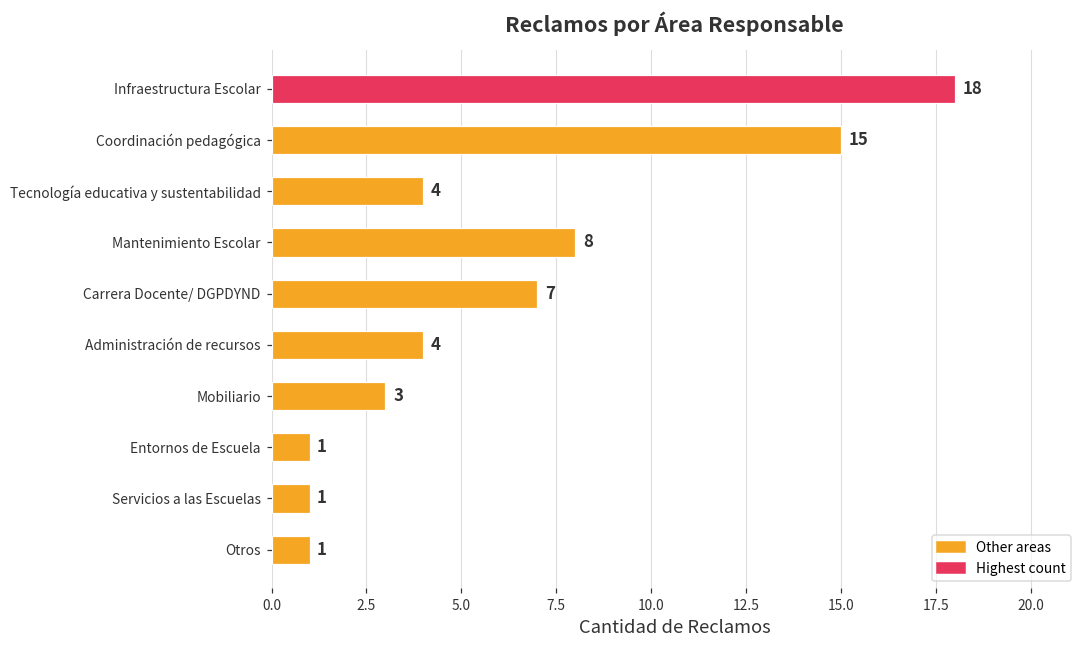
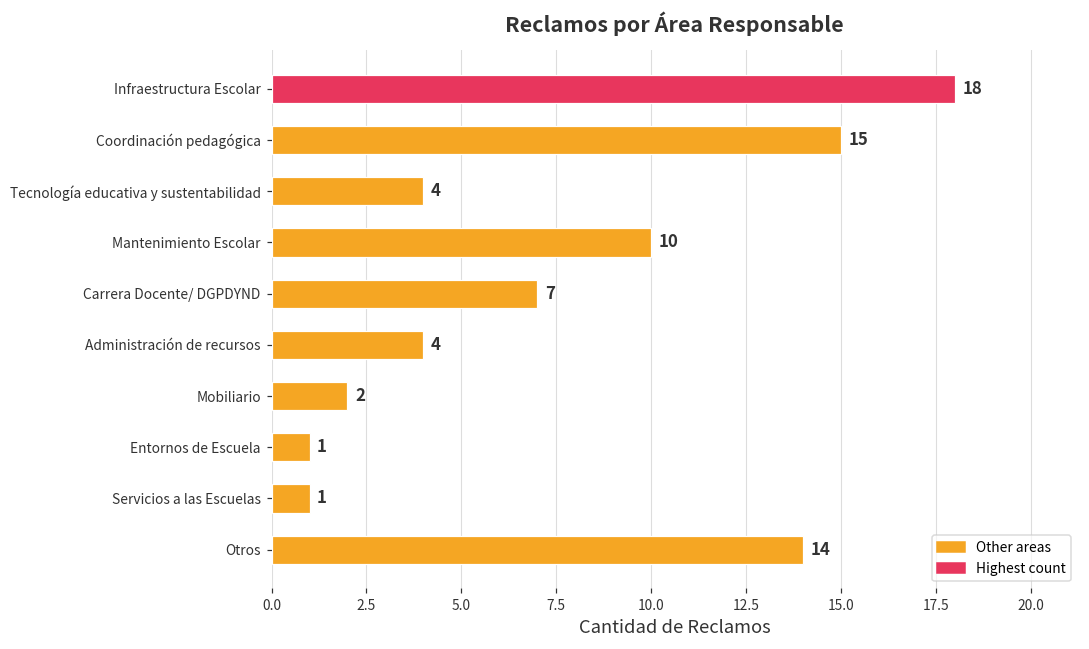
  {
    "Infraestructura Escolar": 18,
    "Coordinación pedagógica": 15,
    "Tecnología educativa y sustentabilidad": 4,
-   "Mantenimiento Escolar": 8,
+   "Mantenimiento Escolar": 10,
    "Carrera Docente/ DGPDYND": 7,
    "Administración de recursos": 4,
-   "Mobiliario": 3,
+   "Mobiliario": 2,
    "Entornos de Escuela": 1,
    "Servicios a las Escuelas": 1,
-   "Otros": 1
+   "Otros": 14
  }
